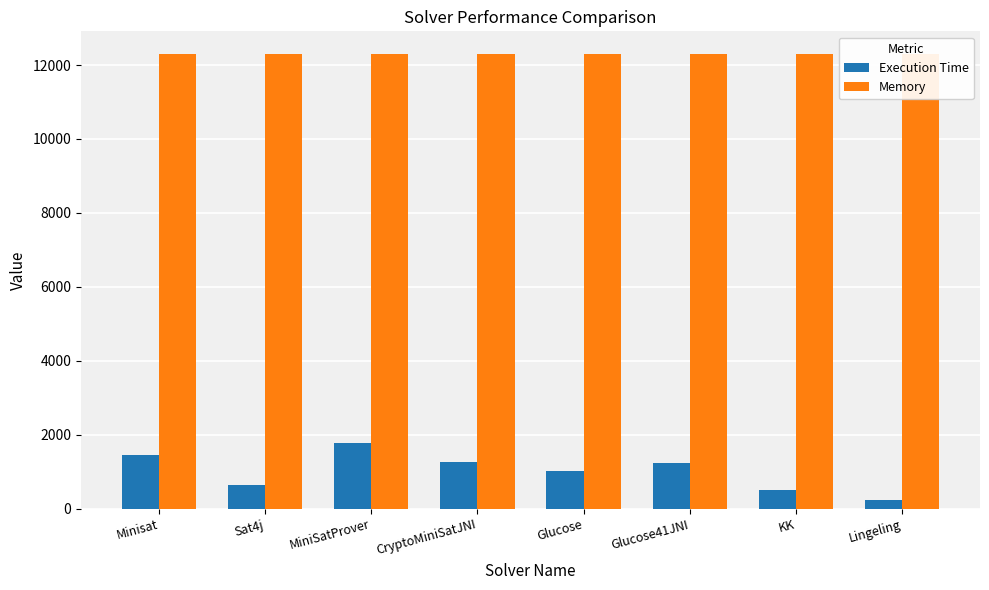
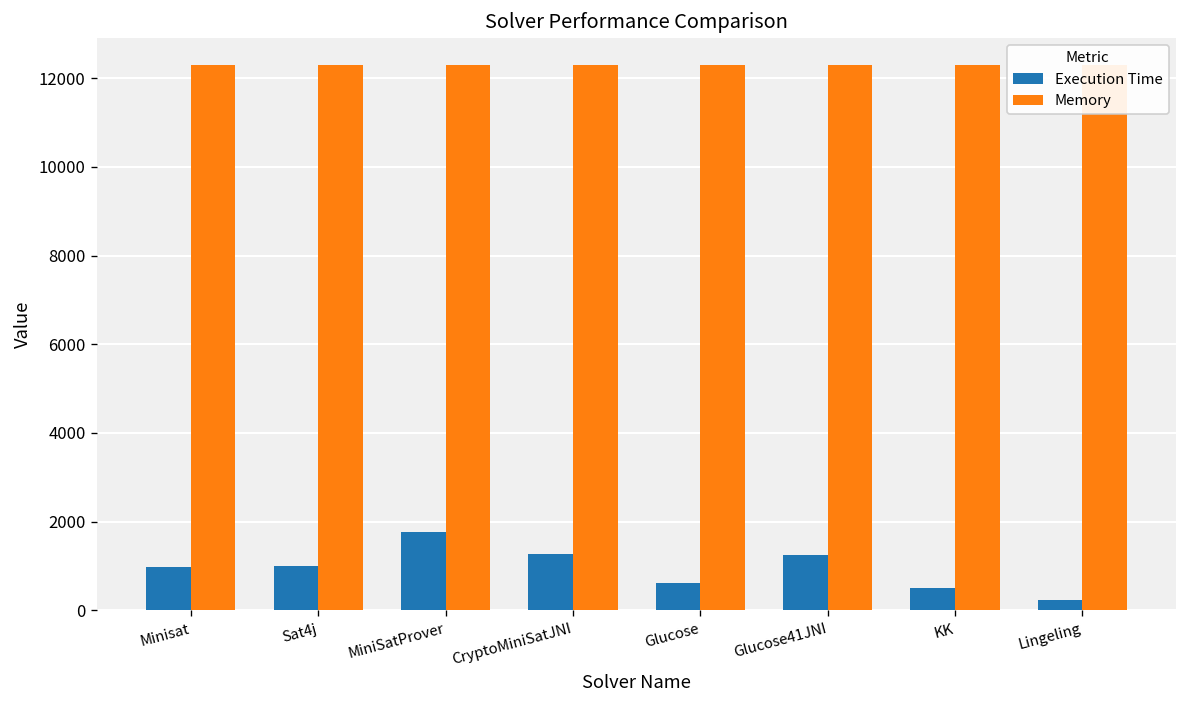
  {
    "Execution Time": {
-     "Minisat": 1400,
-     "Sat4j": 600,
+     "Minisat": 1000,
+     "Sat4j": 1000,
      "MiniSatProver": 1800,
      "CryptoMiniSatJNI": 1300,
-     "Glucose": 1000,
+     "Glucose": 600,
      "Glucose41JNI": 1200,
      "KK": 500,
      "Lingeling": 200
    },
    "Memory": {
      "Minisat": 12300,
      "Sat4j": 12300,
      "MiniSatProver": 12300,
      "CryptoMiniSatJNI": 12300,
      "Glucose": 12300,
      "Glucose41JNI": 12300,
      "KK": 12300
    }
  }
